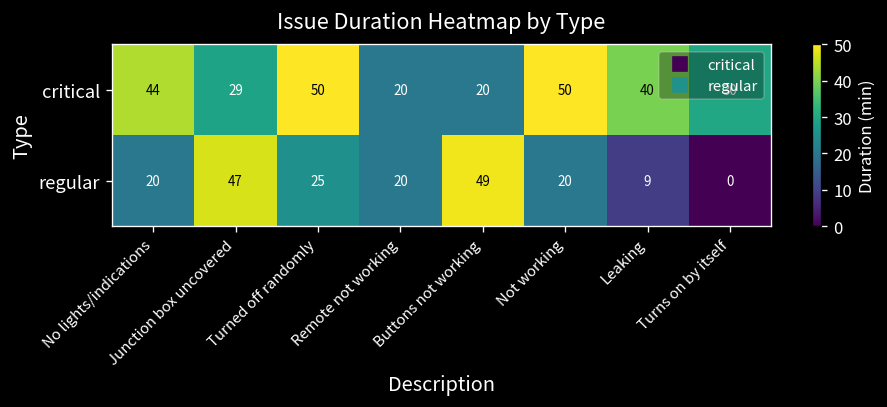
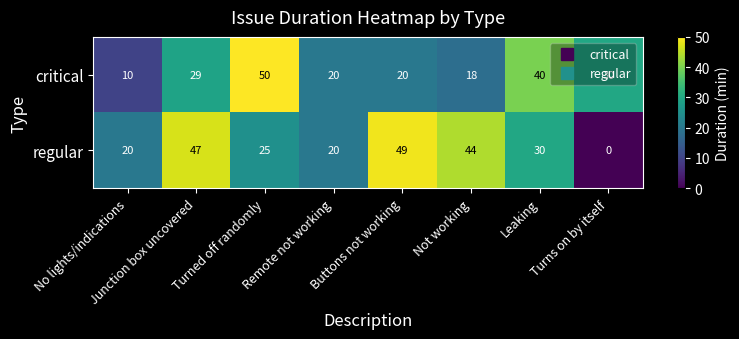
  {
    "critical": {
-     "No lights/indications": 44,
+     "No lights/indications": 10,
      "Junction box uncovered": 29,
      "Turned off randomly": 50,
      "Remote not working": 20,
      "Buttons not working": 20,
-     "Not working": 50,
+     "Not working": 18,
      "Leaking": 40
    },
    "regular": {
      "No lights/indications": 20,
      "Junction box uncovered": 47,
      "Turned off randomly": 25,
      "Remote not working": 20,
      "Buttons not working": 49,
-     "Not working": 20,
-     "Leaking": 9,
+     "Not working": 44,
+     "Leaking": 30,
      "Turns on by itself": 0
    }
  }
